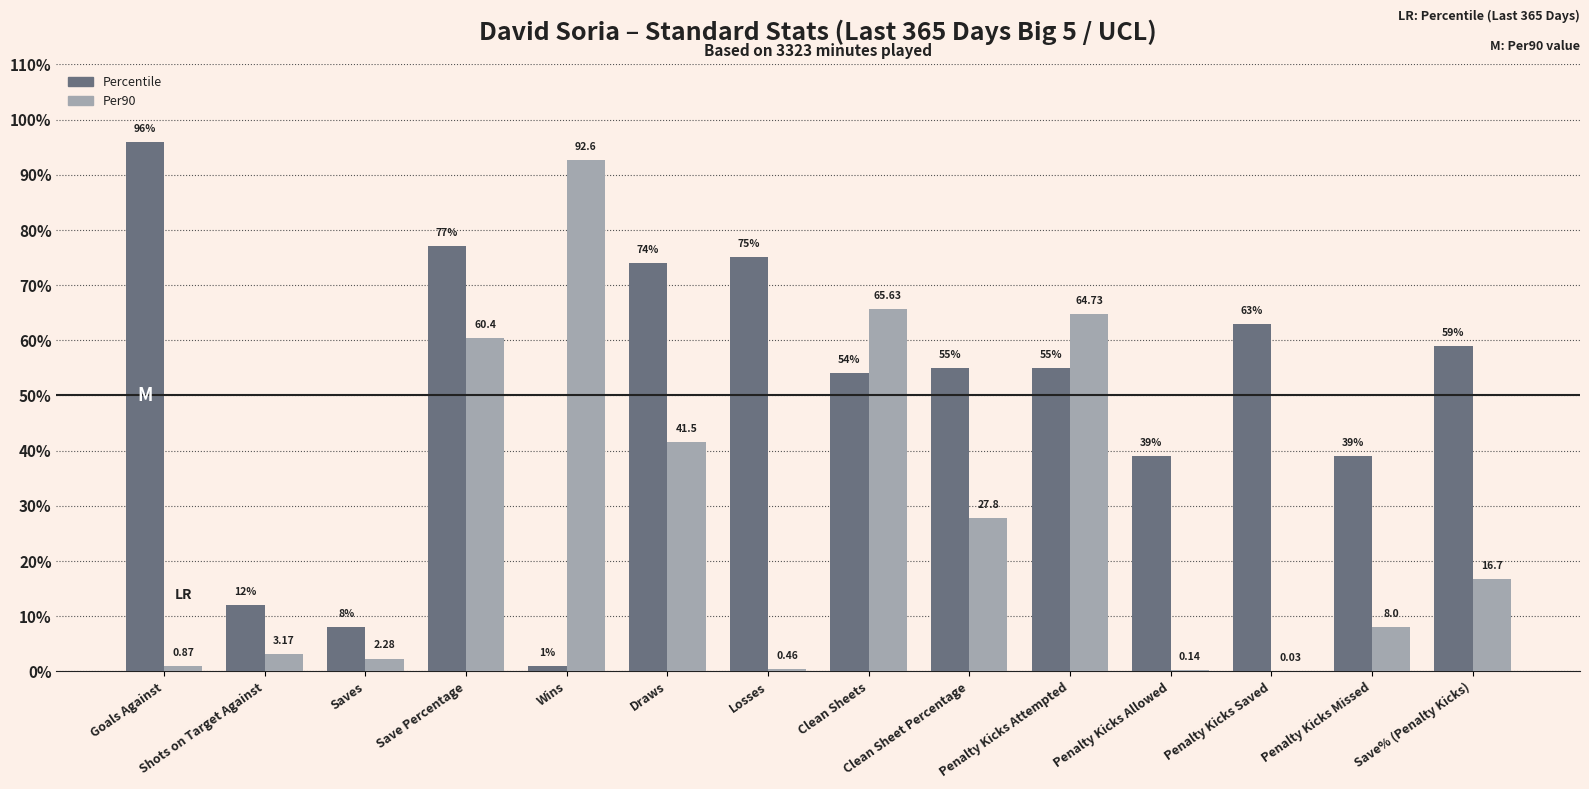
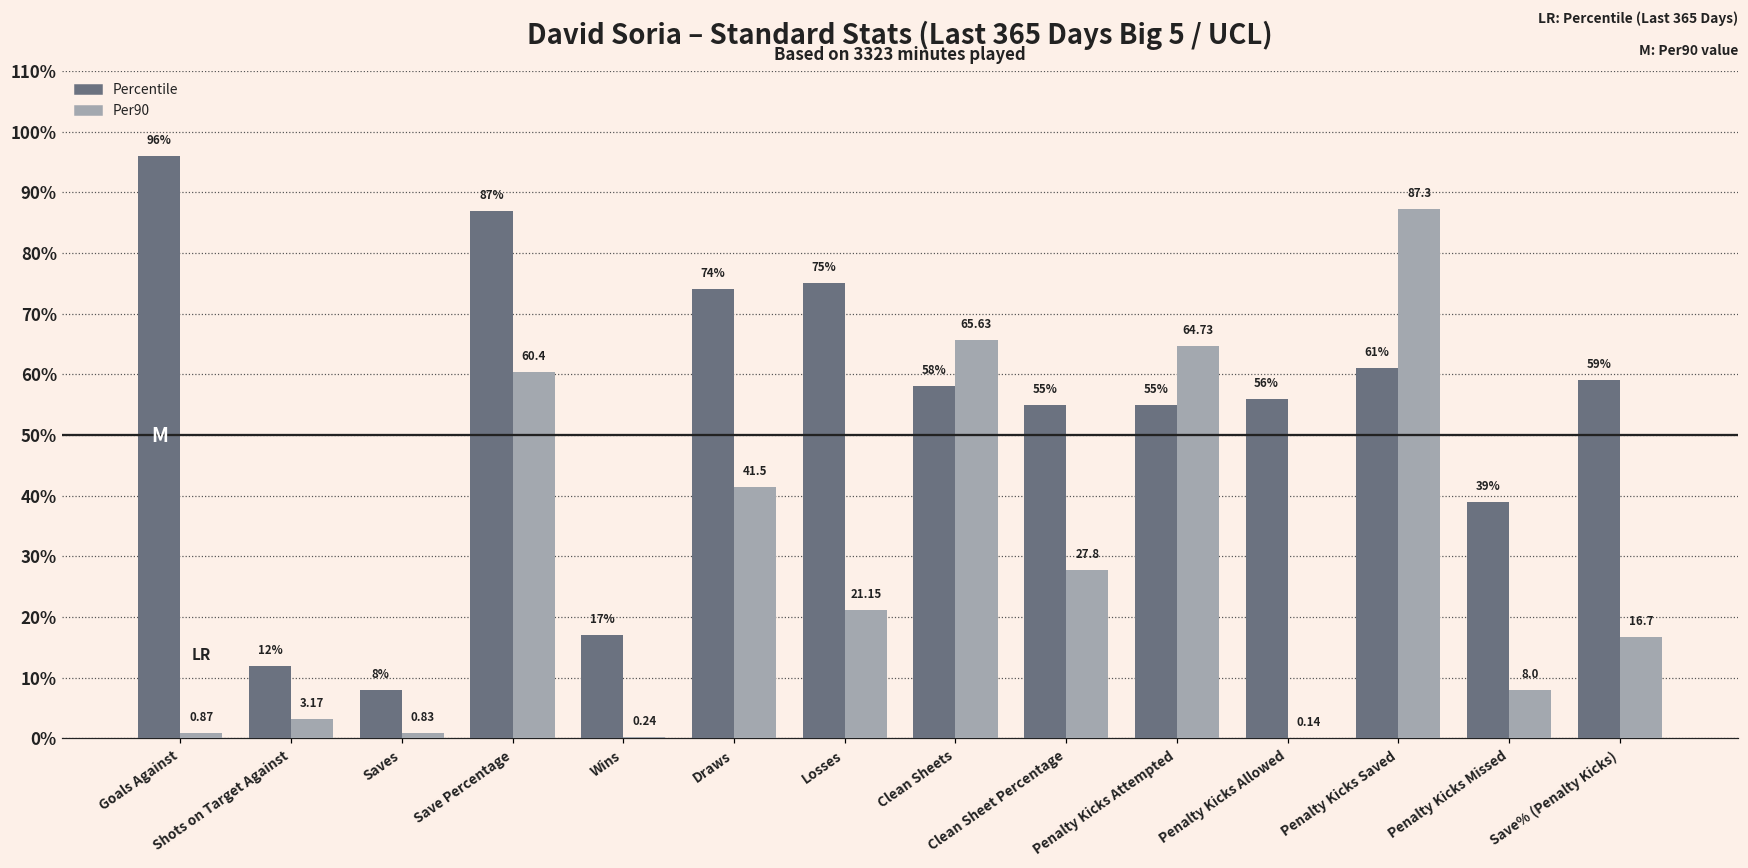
  {
    "Percentile": {
      "Goals Against": "96%",
      "Shots on Target Against": "12%",
      "Saves": "8%",
-     "Save Percentage": "77%",
-     "Wins": "1%",
+     "Save Percentage": "87%",
+     "Wins": "17%",
      "Draws": "74%",
      "Losses": "75%",
-     "Clean Sheets": "54%",
+     "Clean Sheets": "58%",
      "Clean Sheet Percentage": "55%",
      "Penalty Kicks Attempted": "55%",
-     "Penalty Kicks Allowed": "39%",
-     "Penalty Kicks Saved": "63%",
+     "Penalty Kicks Allowed": "56%",
+     "Penalty Kicks Saved": "61%",
      "Penalty Kicks Missed": "39%",
      "Save% (Penalty Kicks)": "59%"
    },
    "Per90": {
      "Goals Against": "0.87",
      "Shots on Target Against": "3.17",
-     "Saves": "2.28",
+     "Saves": "0.83",
      "Save Percentage": "60.4",
-     "Wins": "92.6",
+     "Wins": "0.24",
      "Draws": "41.5",
-     "Losses": "0.46",
+     "Losses": "21.15",
      "Clean Sheets": "65.63",
      "Clean Sheet Percentage": "27.8",
      "Penalty Kicks Attempted": "64.73",
      "Penalty Kicks Allowed": "0.14",
-     "Penalty Kicks Saved": "0.03",
+     "Penalty Kicks Saved": "87.3",
      "Penalty Kicks Missed": "8.0",
      "Save% (Penalty Kicks)": "16.7"
    }
  }
